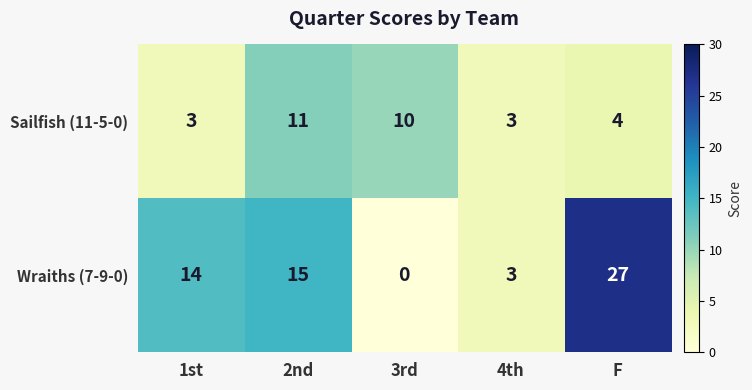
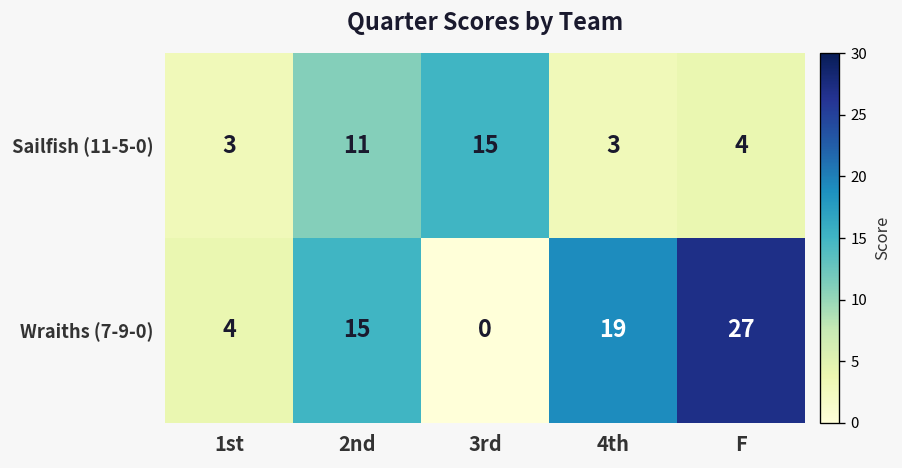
  {
    "Sailfish (11-5-0)": {
      "1st": 3,
      "2nd": 11,
-     "3rd": 10,
+     "3rd": 15,
      "4th": 3,
      "F": 4
    },
    "Wraiths (7-9-0)": {
-     "1st": 14,
+     "1st": 4,
      "2nd": 15,
      "3rd": 0,
-     "4th": 3,
+     "4th": 19,
      "F": 27
    }
  }
